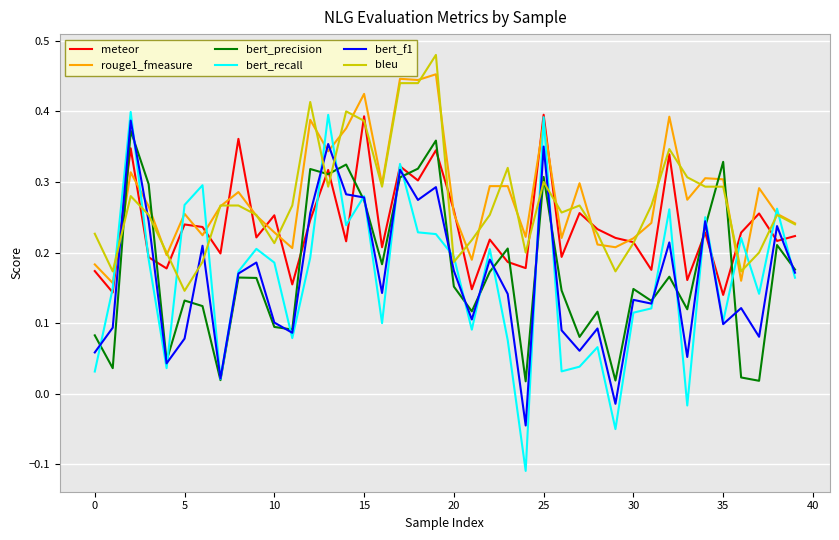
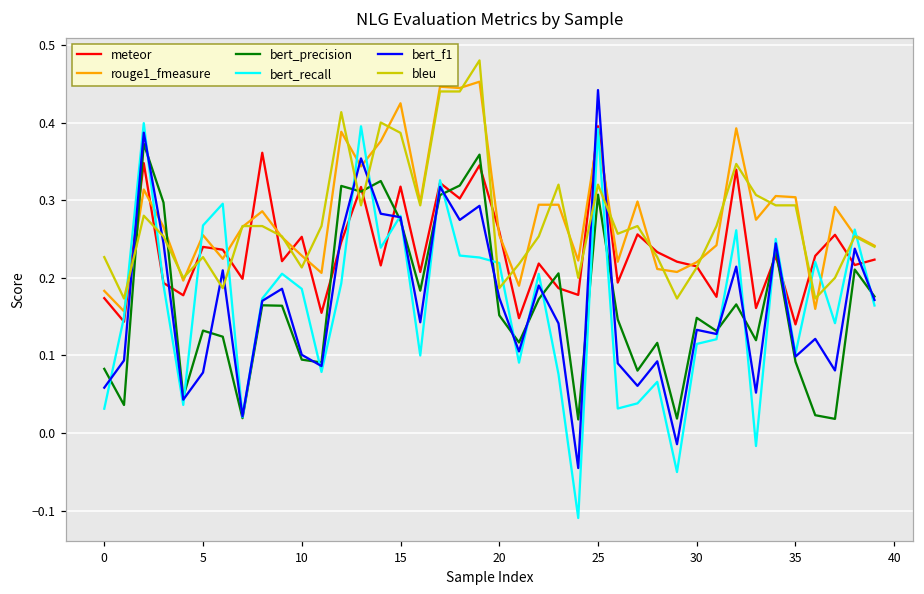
  {
    "meteor": {
      "0": 0.17,
      "5": 0.24,
      "10": 0.25,
-     "15": 0.39,
+     "15": 0.32,
      "20": 0.26,
      "35": 0.14
    },
    "rouge1_fmeasure": {
      "0": 0.18,
      "5": 0.25,
      "10": 0.23,
      "15": 0.42,
      "20": 0.26,
      "25": 0.38,
      "30": 0.22,
      "35": 0.30
    },
    "bert_precision": {
      "0": 0.08,
      "5": 0.13,
      "10": 0.09,
      "15": 0.27,
      "20": 0.15,
      "25": 0.31,
      "30": 0.15,
-     "35": 0.33
+     "35": 0.09
    },
    "bert_recall": {
      "0": 0.03,
      "5": 0.27,
      "10": 0.19,
-     "20": 0.19,
+     "20": 0.22,
      "30": 0.11,
      "35": 0.10
    },
    "bert_f1": {
      "0": 0.06,
      "5": 0.08,
      "10": 0.10,
      "20": 0.17,
-     "25": 0.35,
+     "25": 0.44,
      "30": 0.13,
      "35": 0.10
    },
    "bleu": {
      "0": 0.23,
-     "5": 0.15,
+     "5": 0.23,
      "10": 0.21,
      "15": 0.39,
      "20": 0.19,
-     "25": 0.30,
+     "25": 0.32,
      "35": 0.29
    }
  }
